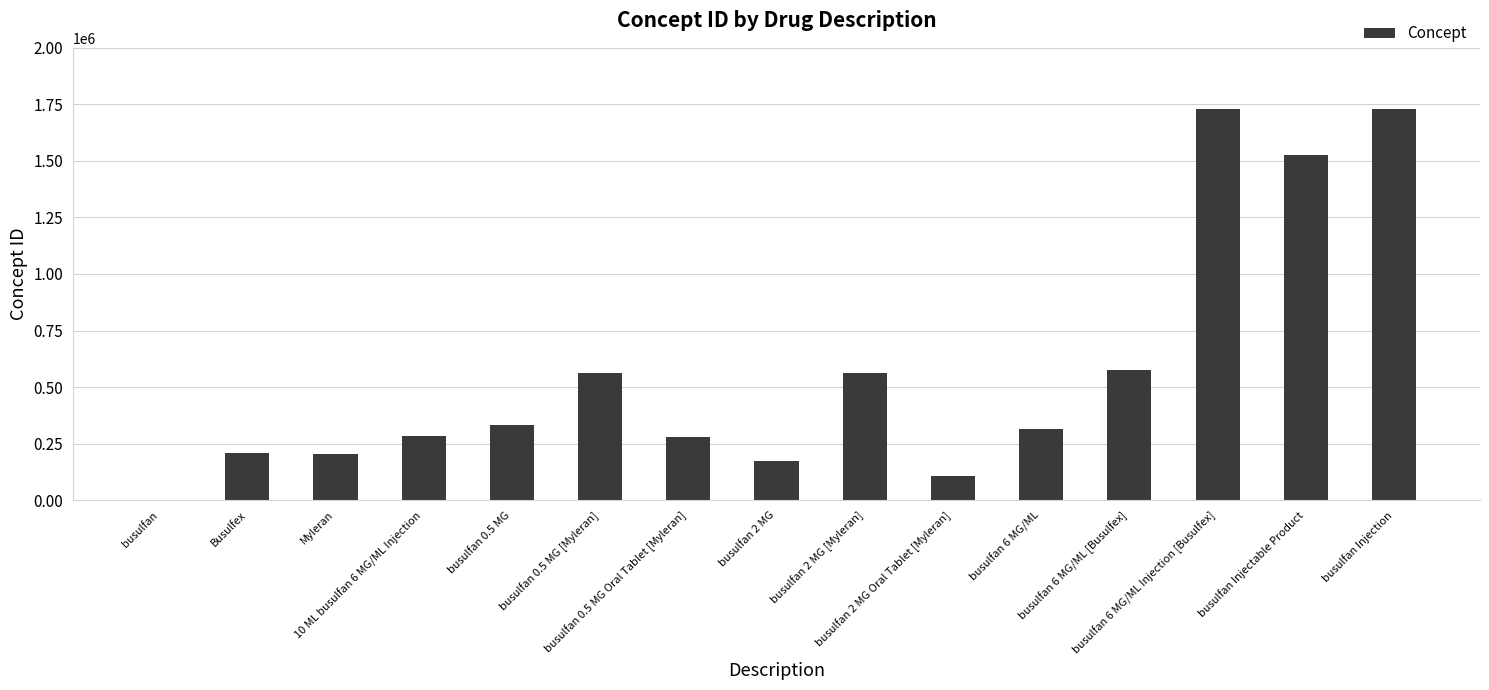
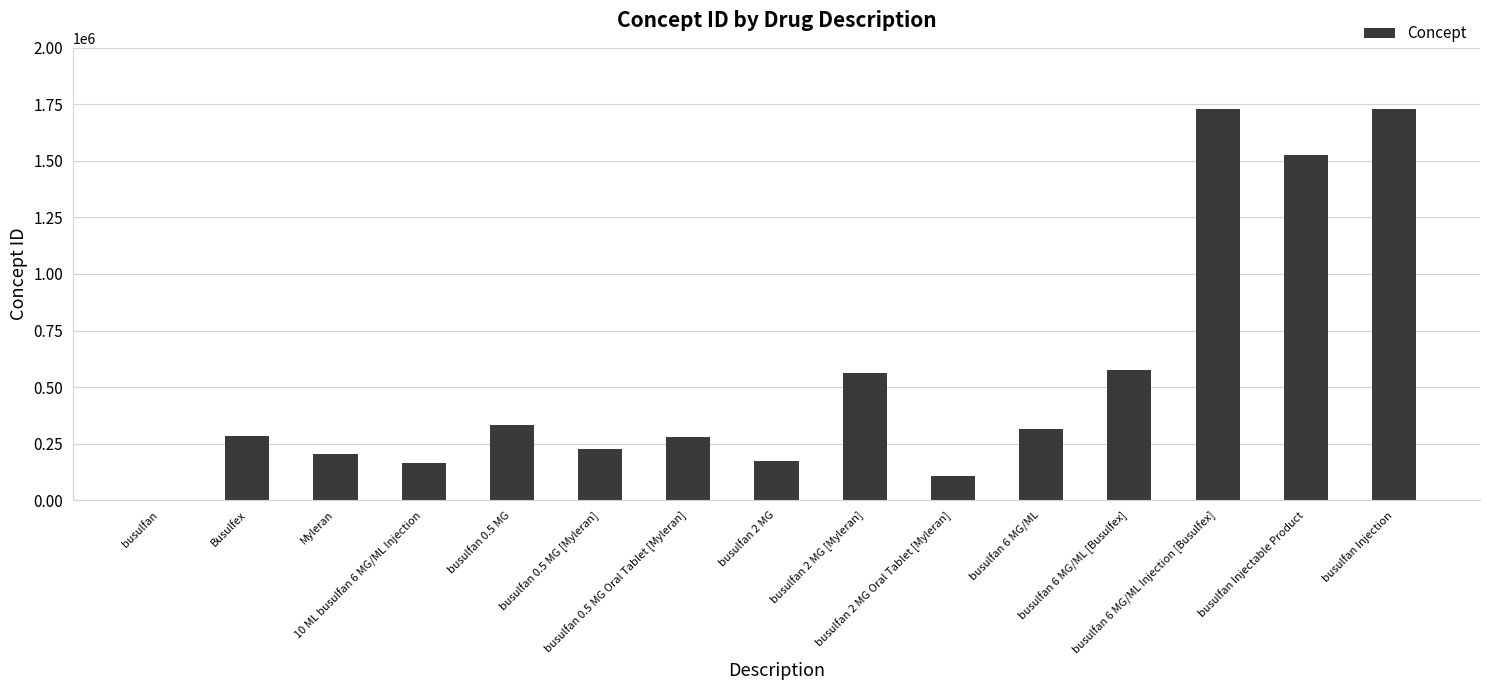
  {
-   "Busulfex": 210000,
+   "Busulfex": 280000,
    "Myleran": 200000,
-   "10 ML busulfan 6 MG/ML Injection": 280000,
+   "10 ML busulfan 6 MG/ML Injection": 160000,
    "busulfan 0.5 MG": 330000,
-   "busulfan 0.5 MG [Myleran]": 560000,
+   "busulfan 0.5 MG [Myleran]": 220000,
    "busulfan 0.5 MG Oral Tablet [Myleran]": 280000,
    "busulfan 2 MG": 170000,
    "busulfan 2 MG [Myleran]": 560000,
    "busulfan 2 MG Oral Tablet [Myleran]": 110000,
    "busulfan 6 MG/ML": 320000,
    "busulfan 6 MG/ML [Busulfex]": 570000,
    "busulfan 6 MG/ML Injection [Busulfex]": 1730000,
    "busulfan Injectable Product": 1530000,
    "busulfan Injection": 1730000
  }
